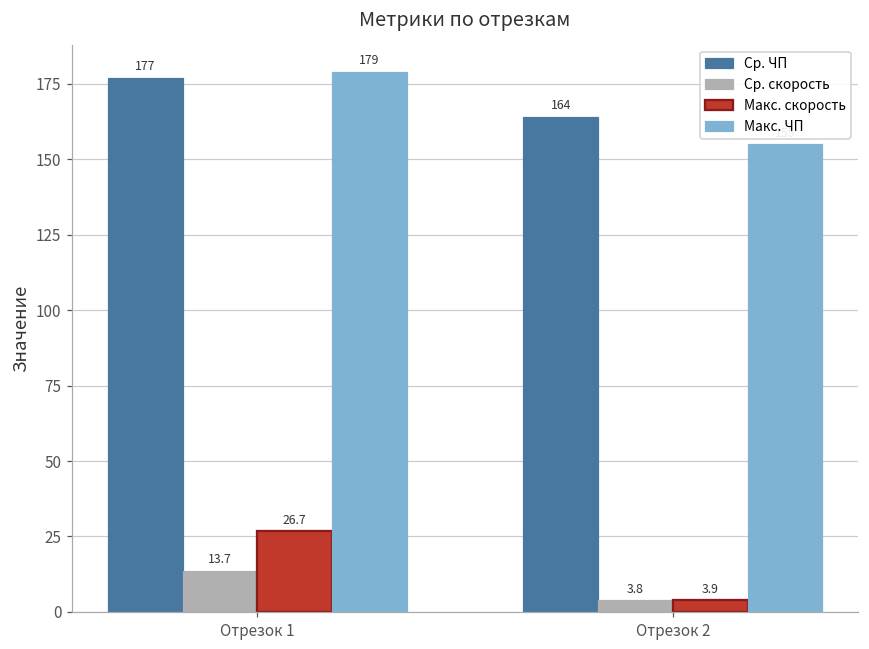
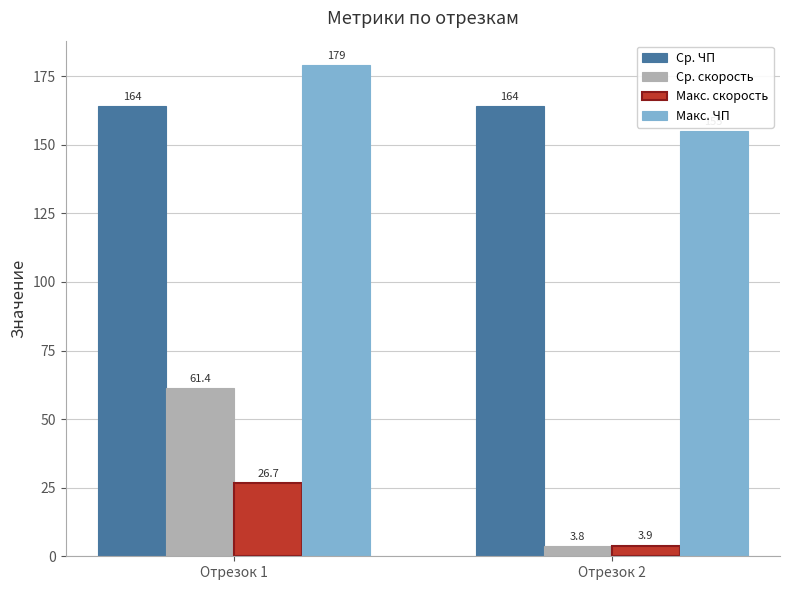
  {
    "Ср. ЧП": {
-     "Отрезок 1": 177,
+     "Отрезок 1": 164,
      "Отрезок 2": 164
    },
    "Ср. скорость": {
-     "Отрезок 1": 13.7,
+     "Отрезок 1": 61.4,
      "Отрезок 2": 3.8
    },
    "Макс. скорость": {
      "Отрезок 1": 26.7,
      "Отрезок 2": 3.9
    },
    "Макс. ЧП": {
      "Отрезок 1": 179
    }
  }
